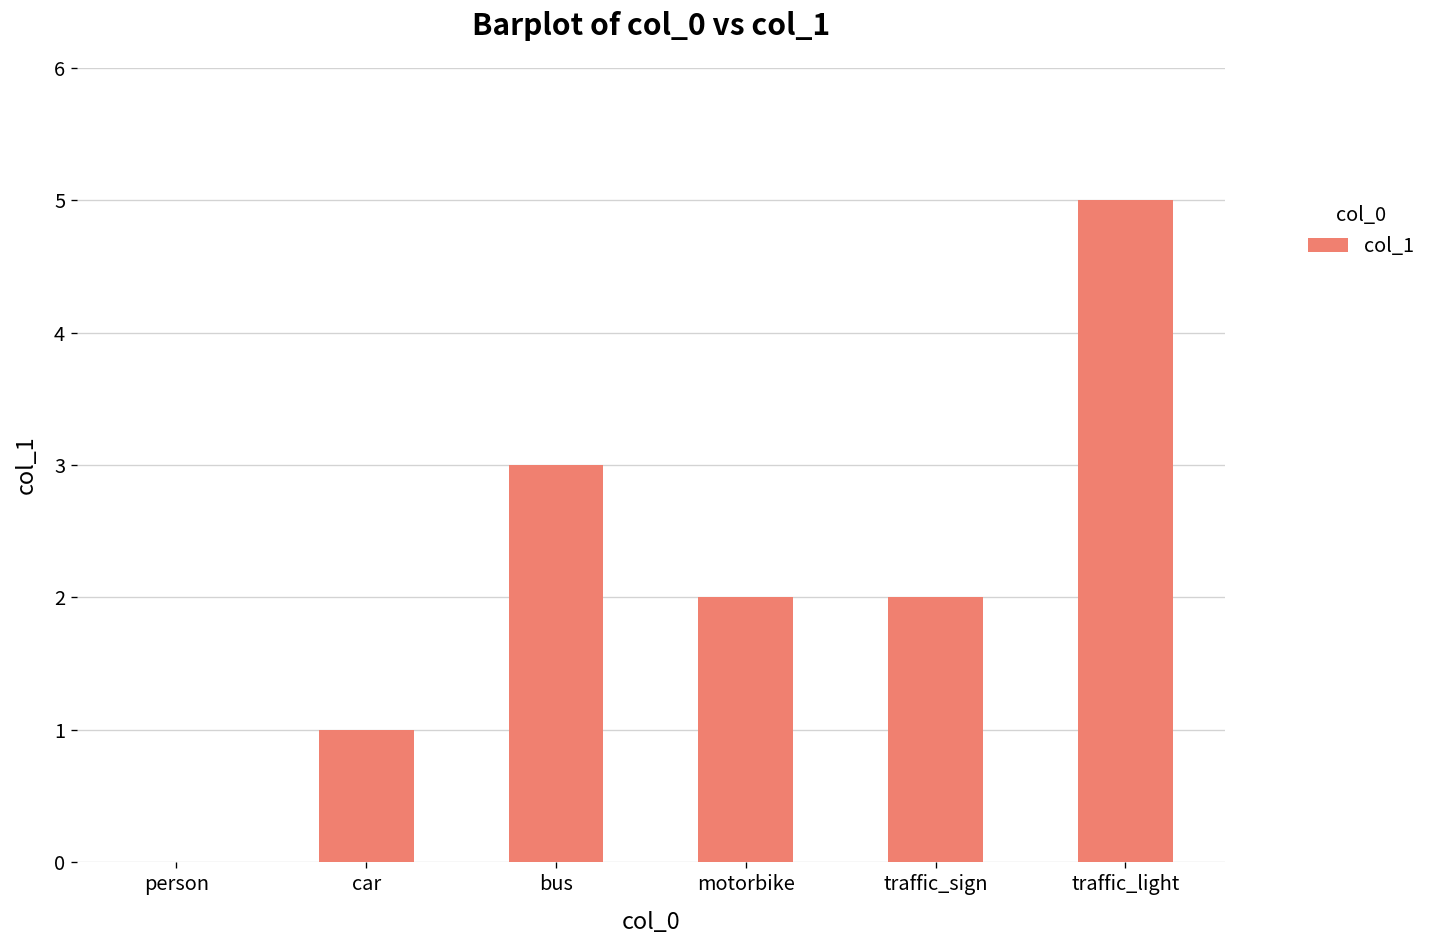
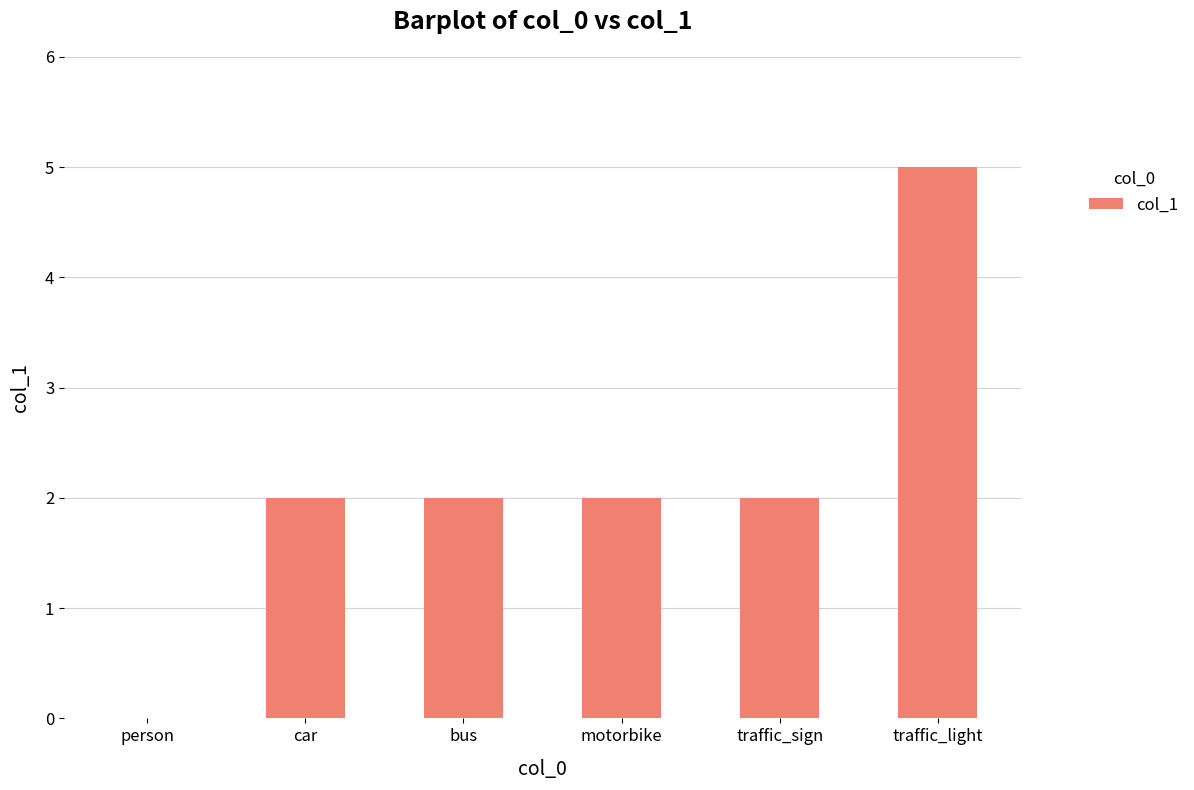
  {
    "person": 0,
-   "car": 1,
-   "bus": 3,
+   "car": 2,
+   "bus": 2,
    "motorbike": 2,
    "traffic_sign": 2,
    "traffic_light": 5
  }
